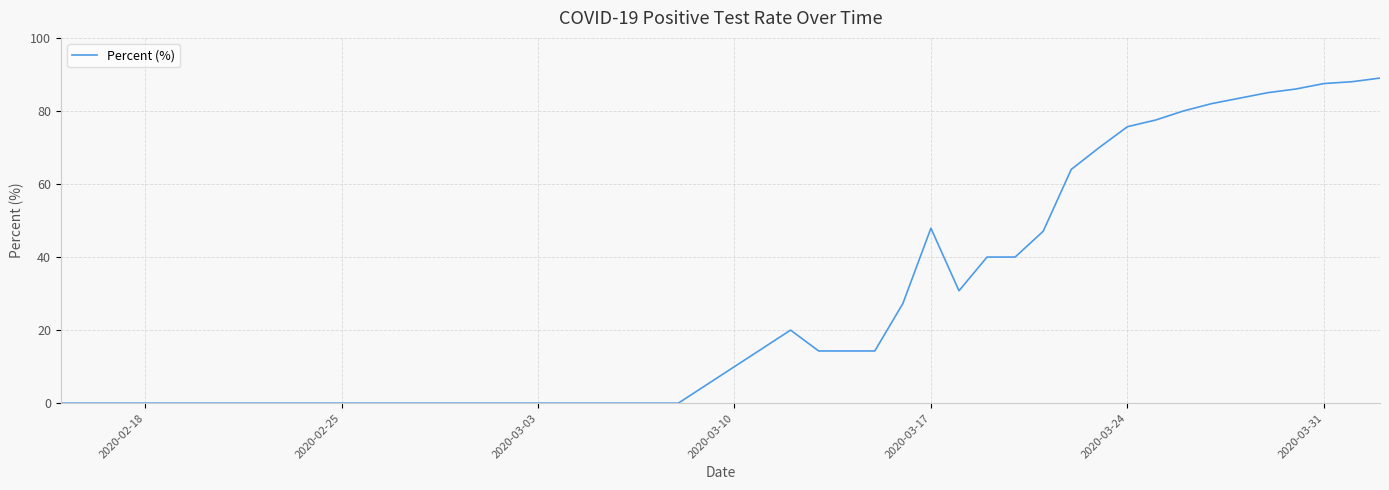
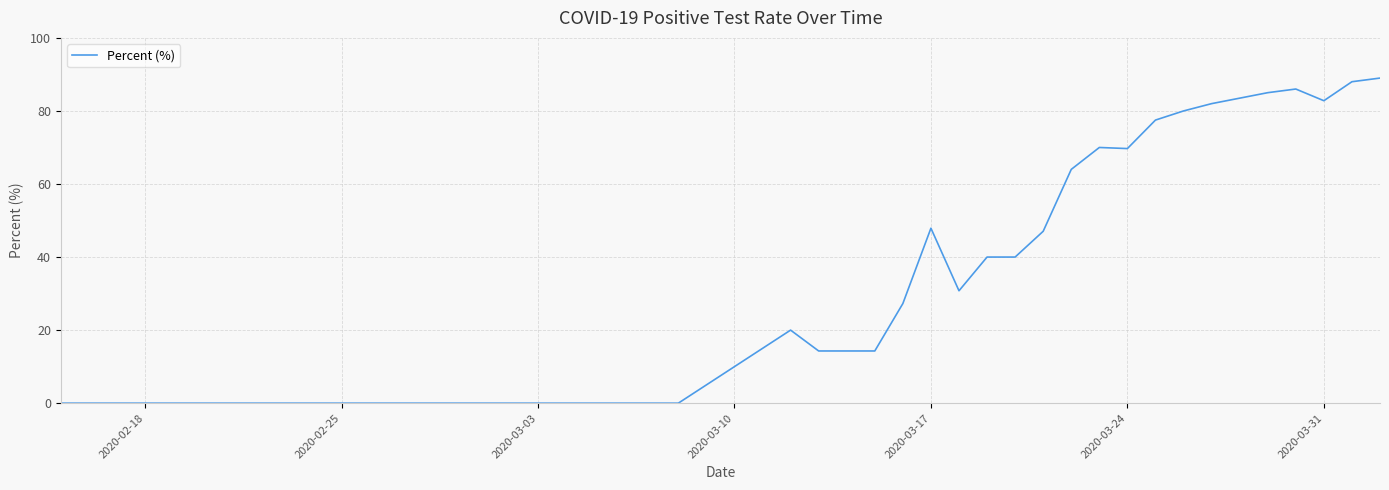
  {
    "2020-02-18": 0,
    "2020-03-03": 0,
    "2020-03-17": 48,
-   "2020-03-24": 76,
-   "2020-03-31": 88
+   "2020-03-24": 70,
+   "2020-03-31": 83
  }
